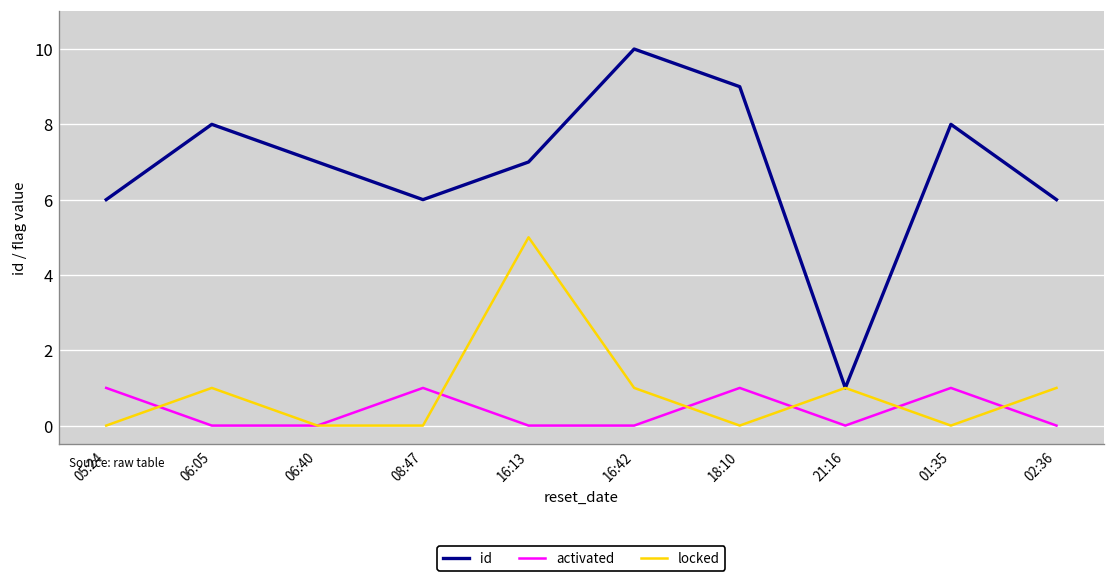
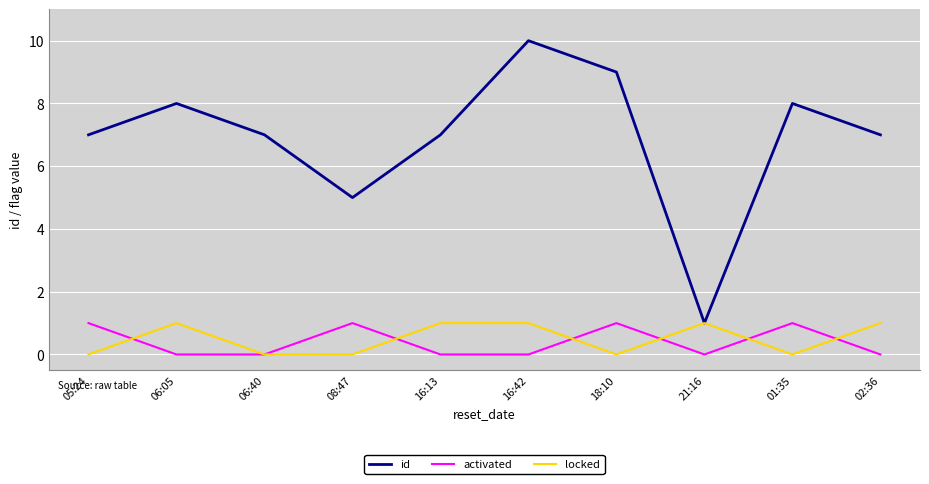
  {
    "id": {
-     "05:24": 6,
+     "05:24": 7,
      "06:05": 8,
      "06:40": 7,
-     "08:47": 6,
+     "08:47": 5,
      "16:13": 7,
      "16:42": 10,
      "18:10": 9,
      "01:35": 8,
-     "02:36": 6
+     "02:36": 7
    },
    "activated": {
      "05:24": 1,
      "06:05": 0,
      "08:47": 1,
      "16:13": 0,
      "16:42": 0,
      "18:10": 1,
      "21:16": 0,
      "01:35": 1,
      "02:36": 0
    },
    "locked": {
      "05:24": 0,
      "06:05": 1,
      "08:47": 0,
-     "16:13": 5,
+     "16:13": 1,
      "16:42": 1,
      "18:10": 0,
      "01:35": 0,
      "02:36": 1
    }
  }
